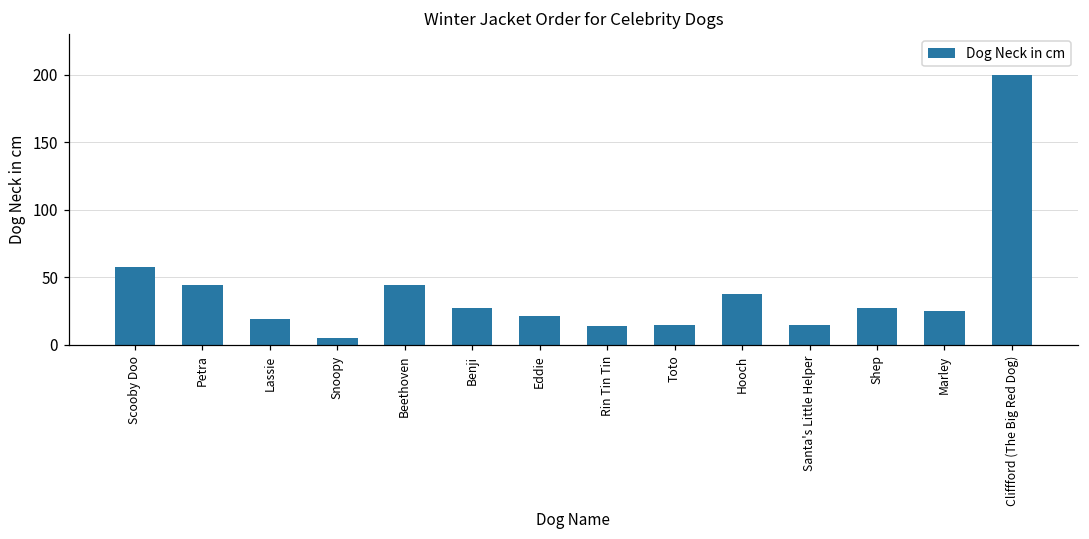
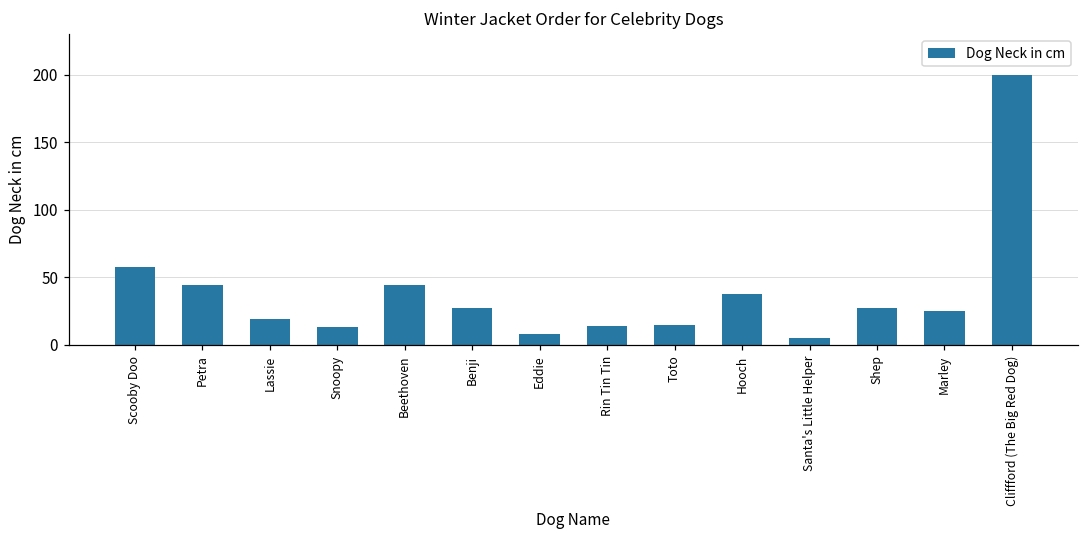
  {
    "Scooby Doo": 58,
    "Petra": 44,
    "Lassie": 19,
-   "Snoopy": 5,
+   "Snoopy": 13,
    "Beethoven": 44,
    "Benji": 27,
-   "Eddie": 21,
+   "Eddie": 8,
    "Rin Tin Tin": 14,
    "Toto": 15,
    "Hooch": 38,
-   "Santa's Little Helper": 15,
+   "Santa's Little Helper": 5,
    "Shep": 27,
    "Marley": 25,
    "Cliffford (The Big Red Dog)": 200
  }
